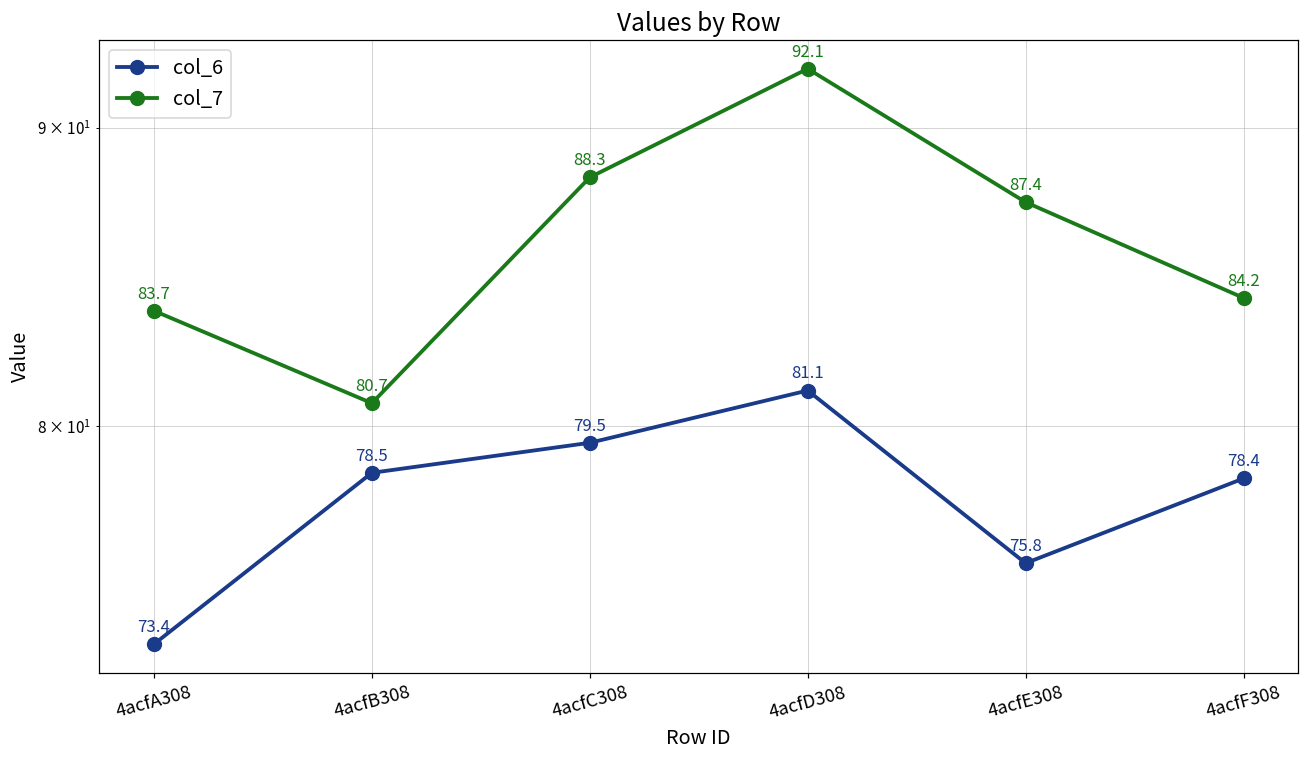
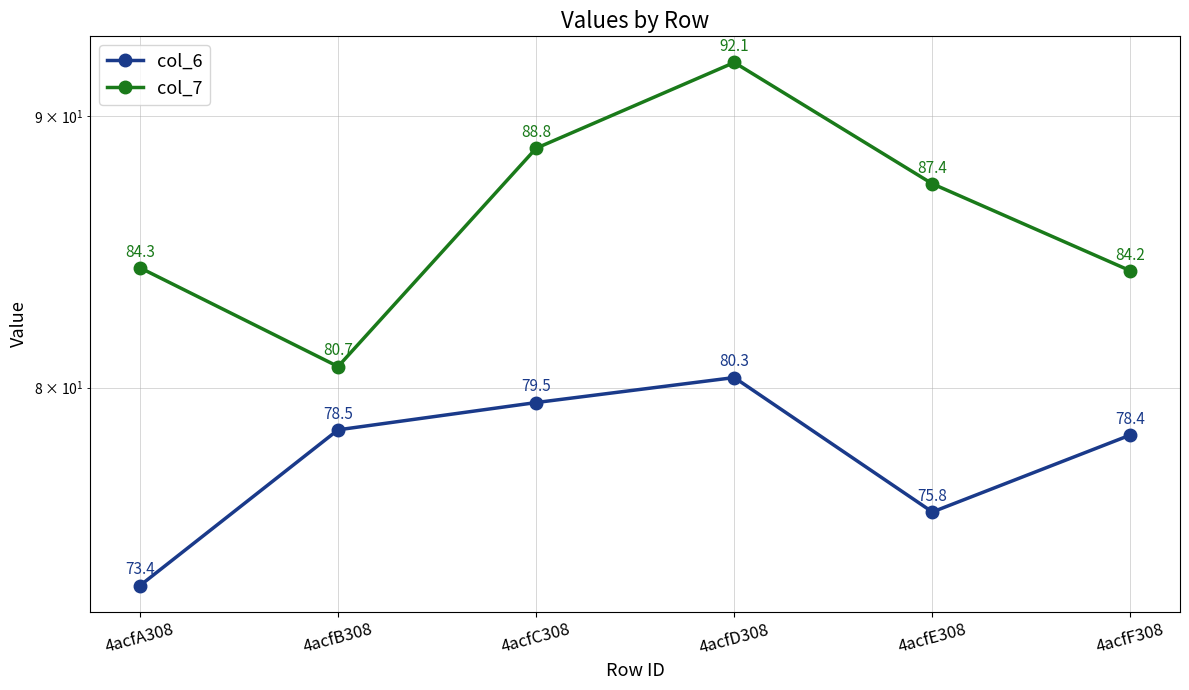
  {
    "col_6": {
      "4acfA308": 73.4,
      "4acfB308": 78.5,
      "4acfC308": 79.5,
-     "4acfD308": 81.1,
+     "4acfD308": 80.3,
      "4acfE308": 75.8,
      "4acfF308": 78.4
    },
    "col_7": {
-     "4acfA308": 83.7,
+     "4acfA308": 84.3,
      "4acfB308": 80.7,
-     "4acfC308": 88.3,
+     "4acfC308": 88.8,
      "4acfD308": 92.1,
      "4acfE308": 87.4,
      "4acfF308": 84.2
    }
  }
